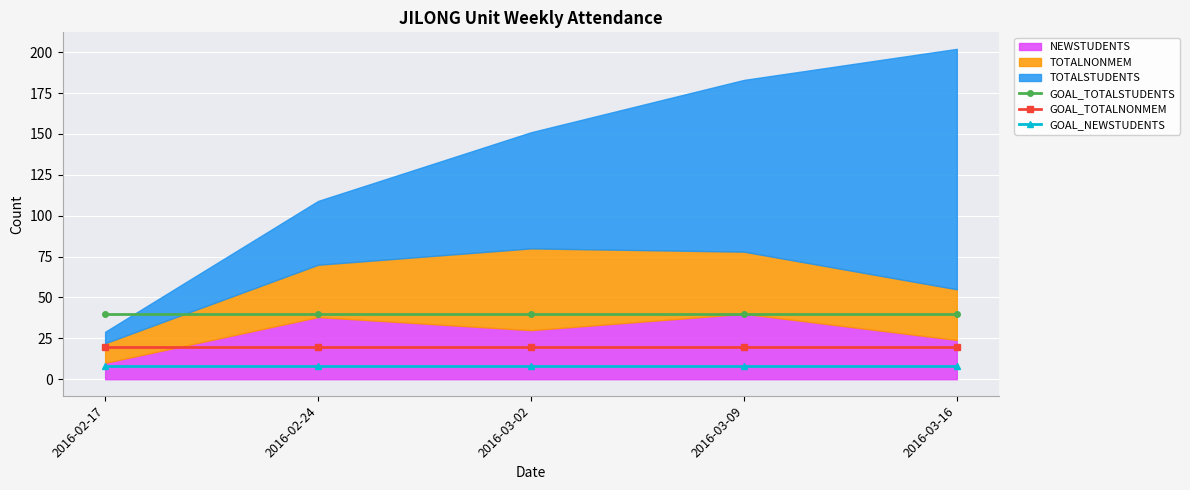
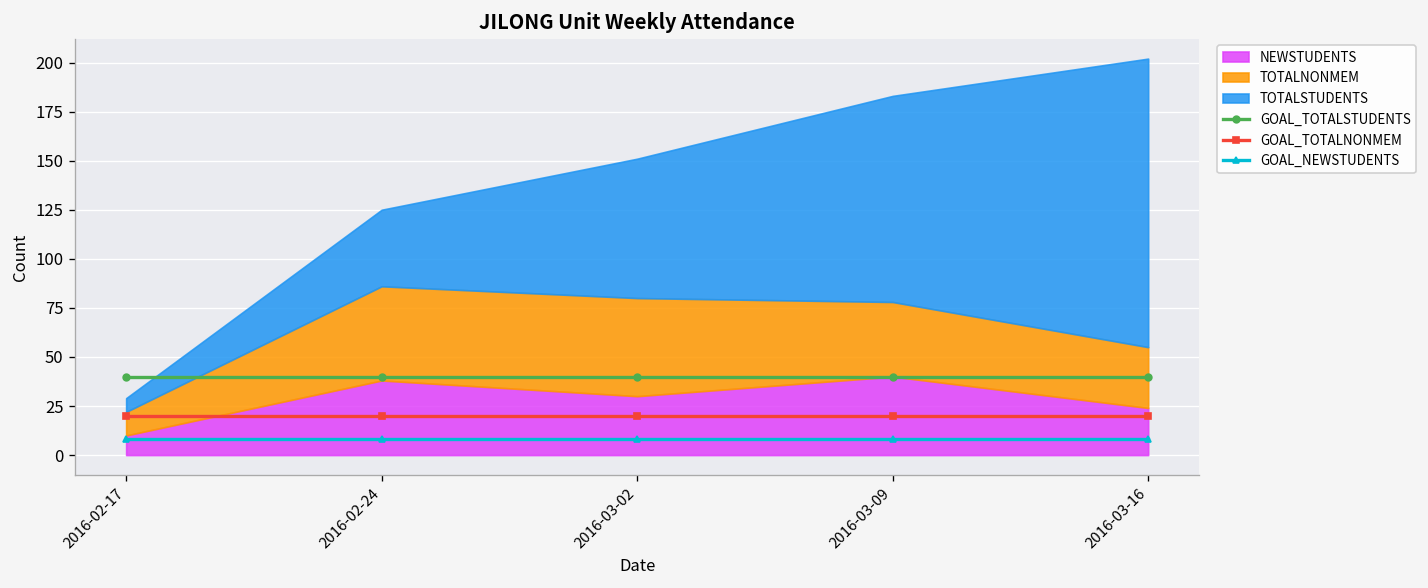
  {
    "GOAL_TOTALSTUDENTS": {
      "2016-02-17": 40,
      "2016-02-24": 40,
      "2016-03-02": 40,
      "2016-03-16": 40
    },
    "NEWSTUDENTS": {
      "2016-02-17": 10,
      "2016-02-24": 38,
      "2016-03-02": 30,
      "2016-03-16": 24
    },
    "GOAL_TOTALNONMEM": {
      "2016-02-17": 20,
      "2016-02-24": 20,
      "2016-03-02": 20,
      "2016-03-09": 20,
      "2016-03-16": 20
    },
    "TOTALNONMEM": {
      "2016-02-17": 12,
-     "2016-02-24": 32,
+     "2016-02-24": 48,
      "2016-03-02": 50,
      "2016-03-09": 38,
      "2016-03-16": 31
    }
  }
